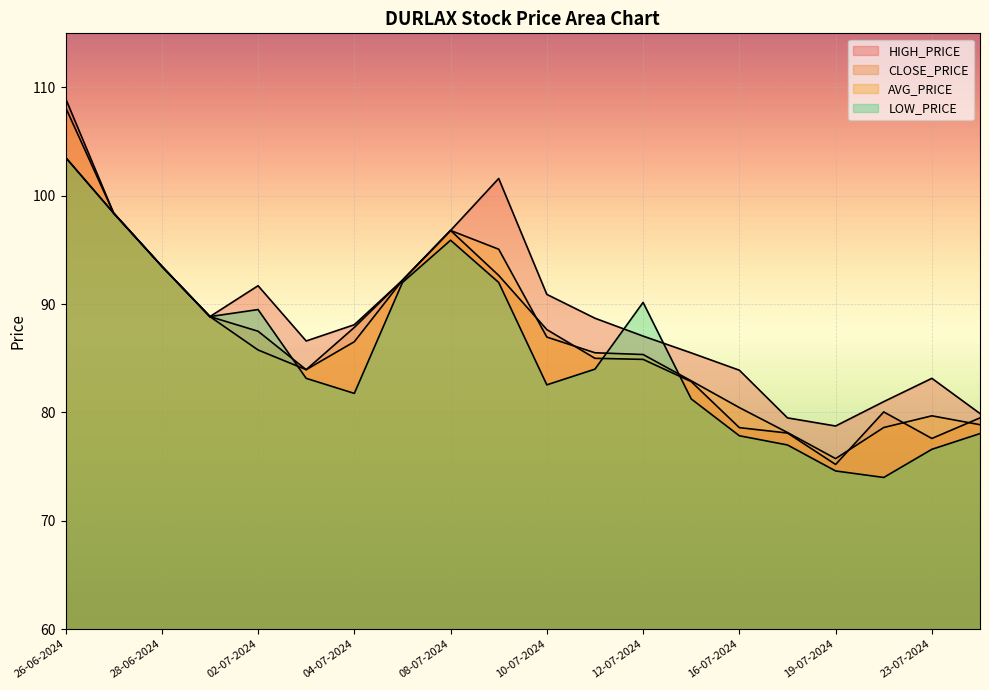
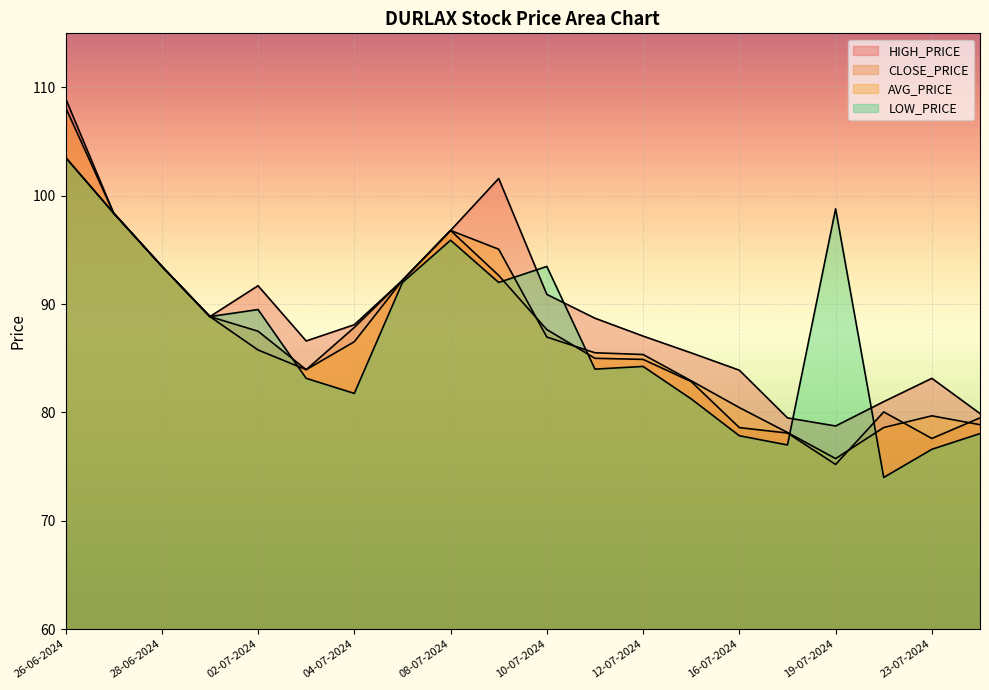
  {
    "LOW_PRICE": {
      "02-07-2024": 89.5,
      "04-07-2024": 81.8,
      "08-07-2024": 95.9,
-     "10-07-2024": 82.6,
-     "12-07-2024": 90.2,
+     "10-07-2024": 93.5,
+     "12-07-2024": 84.3,
      "16-07-2024": 77.9,
-     "19-07-2024": 74.6,
+     "19-07-2024": 98.8,
      "23-07-2024": 76.6
    }
  }
